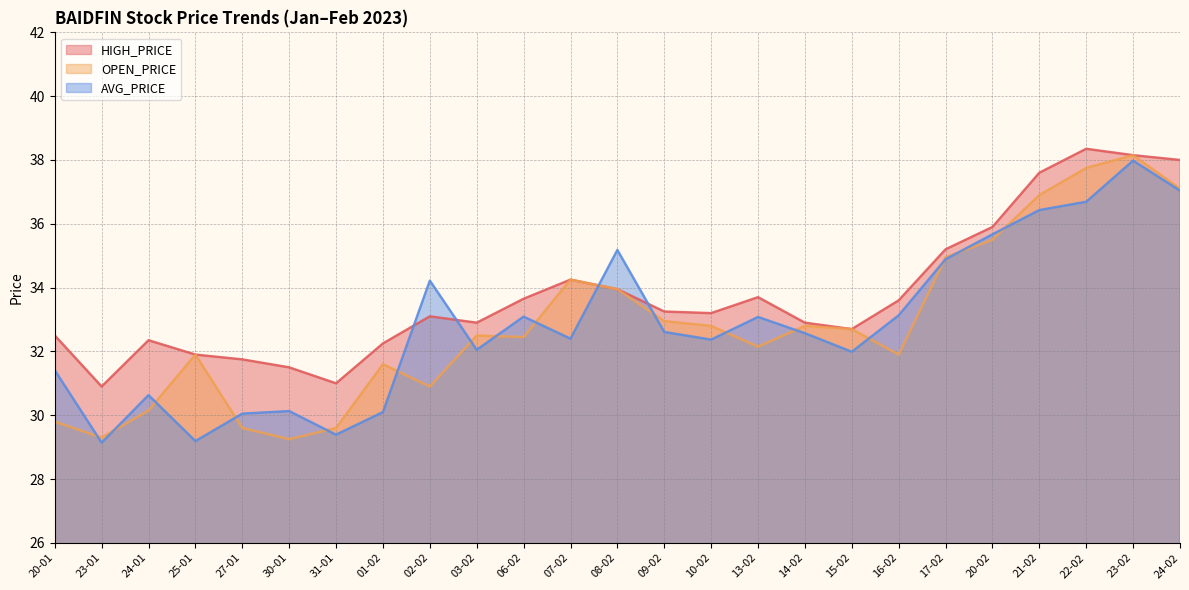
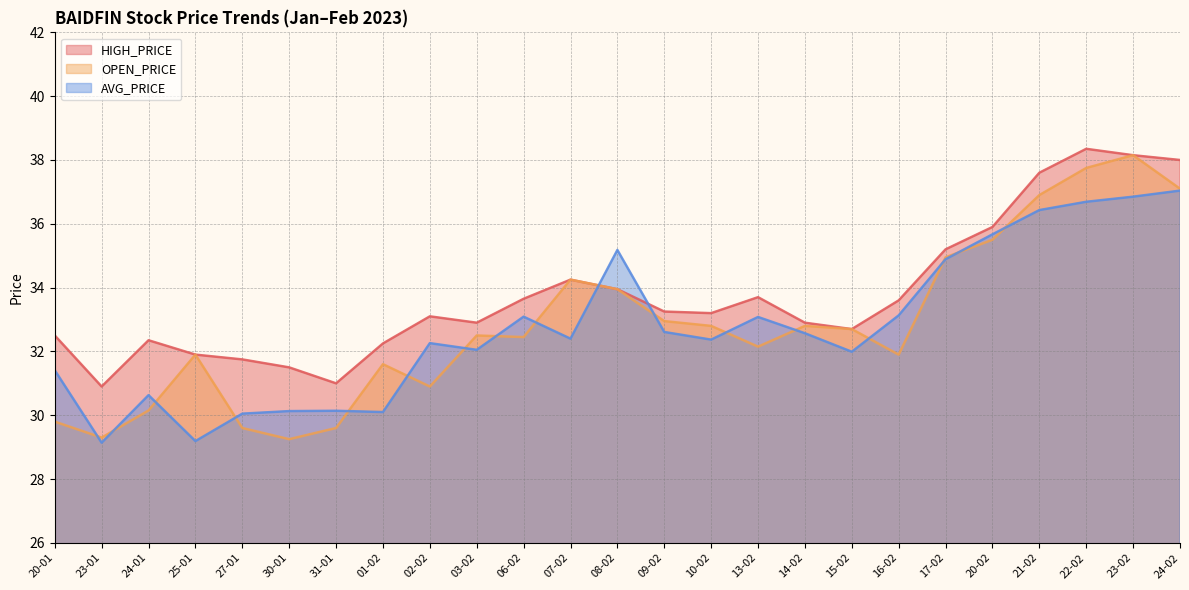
  {
    "AVG_PRICE": {
      "20-01": 31.4,
      "23-01": 29.1,
      "24-01": 30.6,
      "25-01": 29.2,
      "27-01": 30.1,
      "30-01": 30.1,
-     "31-01": 29.4,
+     "31-01": 30.1,
      "01-02": 30.1,
-     "02-02": 34.2,
+     "02-02": 32.3,
      "03-02": 32.1,
      "06-02": 33.1,
      "07-02": 32.4,
      "08-02": 35.2,
      "09-02": 32.6,
      "10-02": 32.4,
      "13-02": 33.1,
      "14-02": 32.6,
      "15-02": 32.0,
      "16-02": 33.1,
      "20-02": 35.7,
      "21-02": 36.4,
      "22-02": 36.7,
-     "23-02": 38.0
+     "23-02": 36.9
    }
  }
